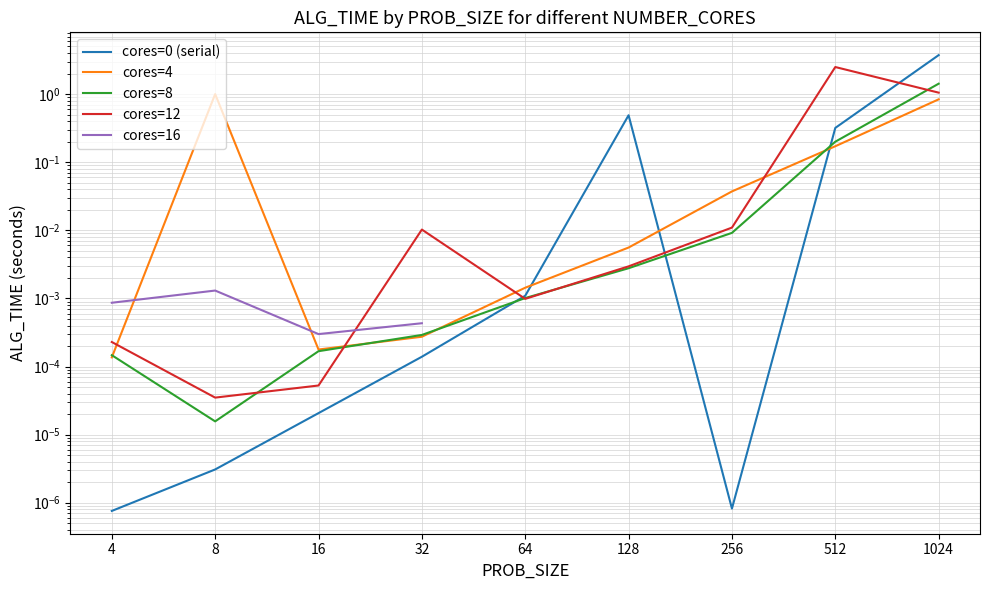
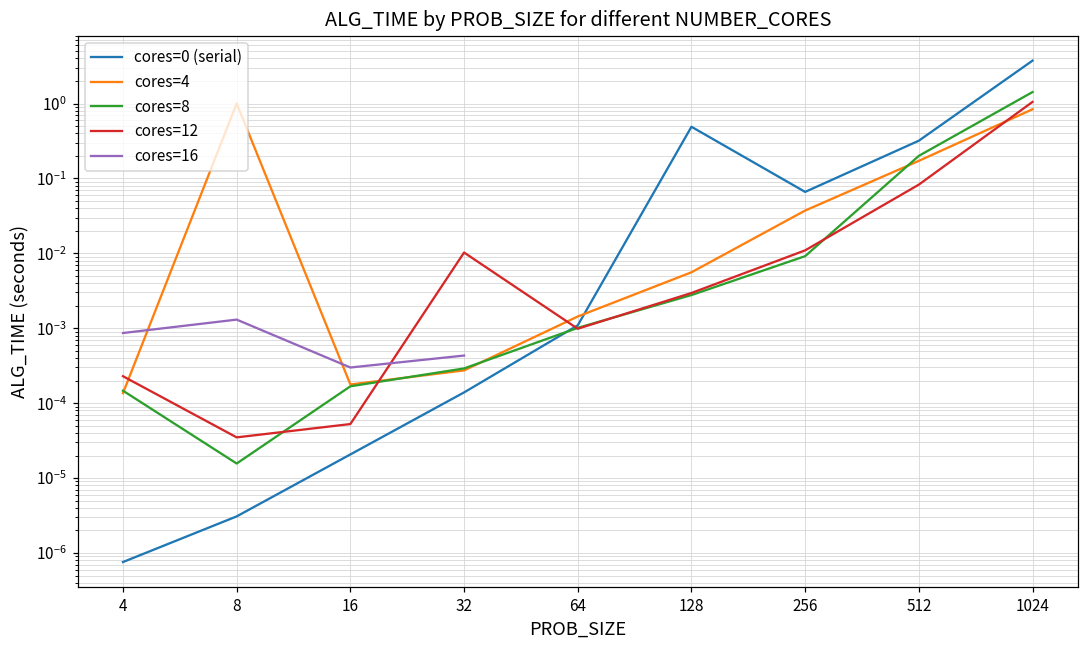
  {
    "cores=0 (serial)": {
      "4": 0.0000008,
      "8": 0.000003,
      "16": 0.000021,
      "32": 0.00014,
      "128": 0.5,
-     "256": 0.0000008,
+     "256": 0.07,
      "512": 0.3,
      "1024": 4
    },
    "cores=4": {
      "64": 0.0014,
      "128": 0.006,
      "256": 0.04,
      "512": 0.17,
      "1024": 0.8
    },
    "cores=8": {
      "8": 0.000016,
      "256": 0.009,
      "512": 0.20,
      "1024": 1.4
    },
    "cores=12": {
      "4": 0.00023,
      "8": 0.00003,
      "16": 0.00005,
      "32": 0.01,
      "256": 0.011,
-     "512": 2.5,
+     "512": 0.08,
      "1024": 1.1
    },
    "cores=16": {
      "4": 0.0009,
      "8": 0.0013,
      "16": 0.0003,
      "32": 0.0004
    }
  }
